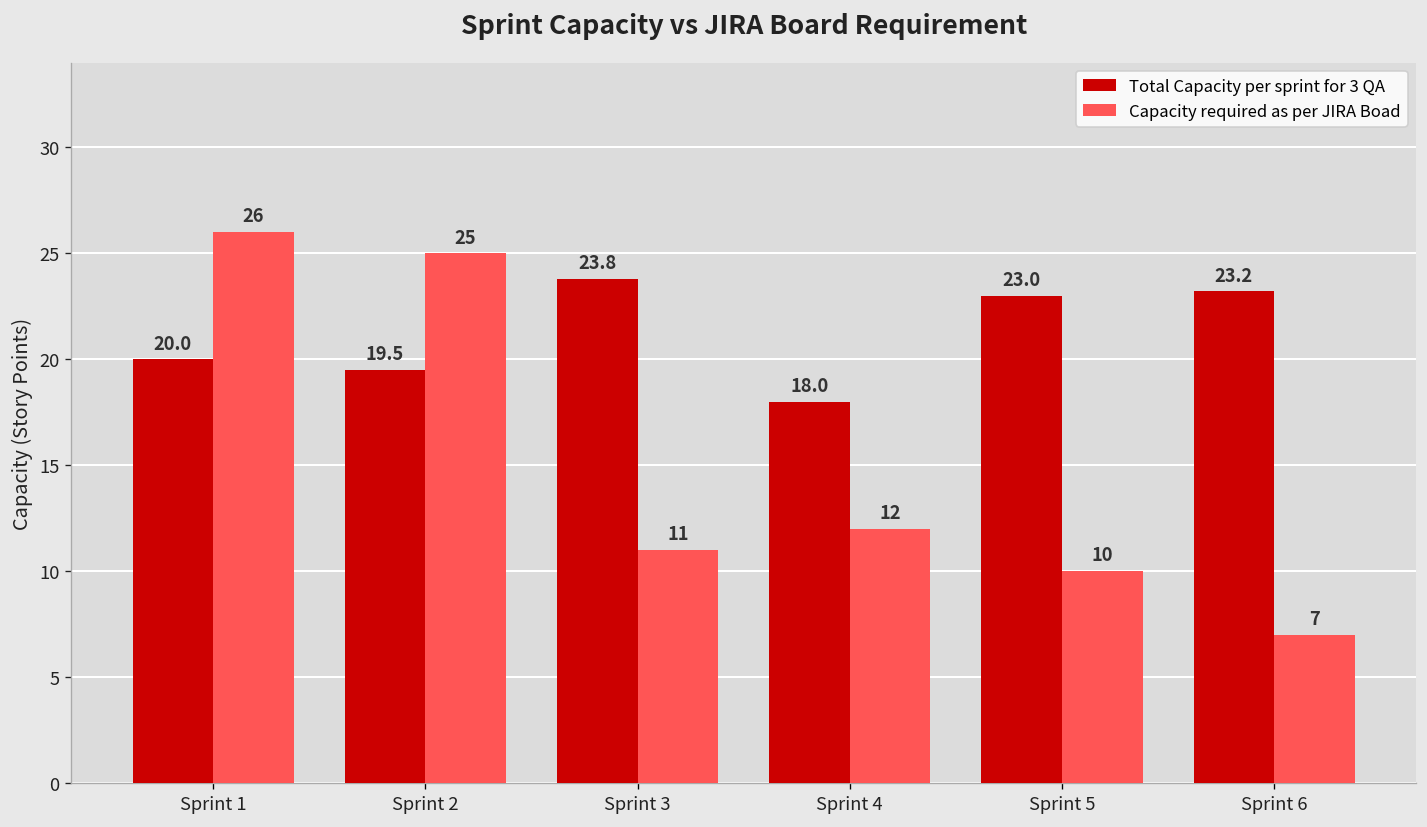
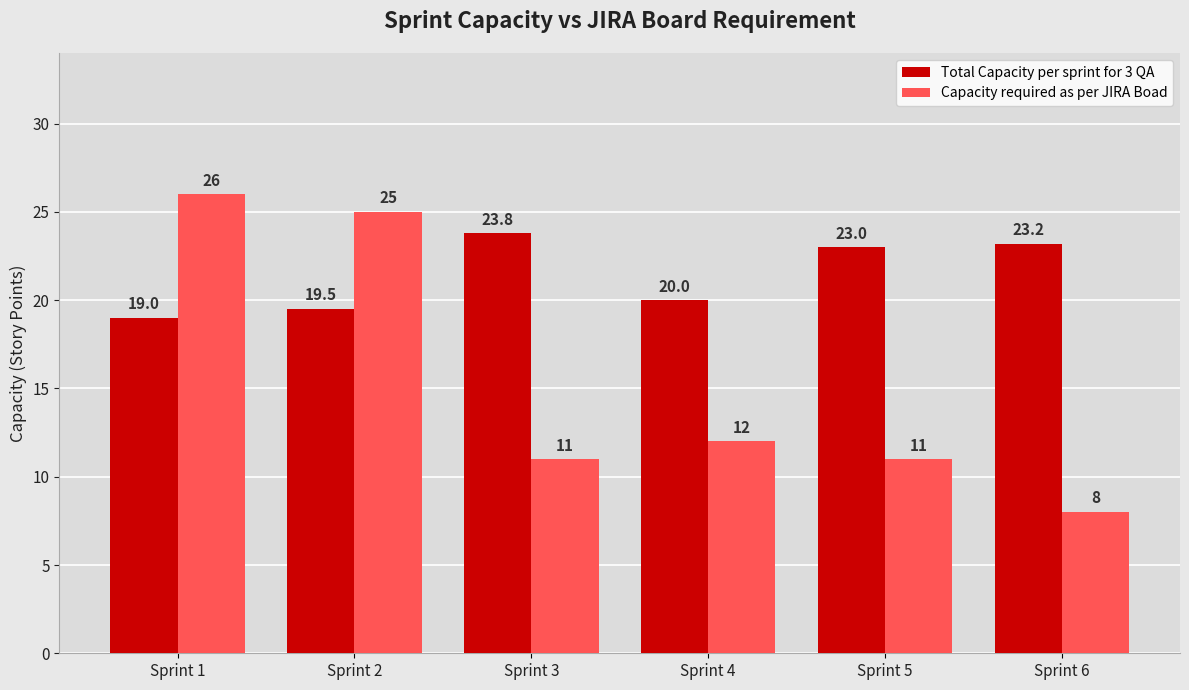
  {
    "Total Capacity per sprint for 3 QA": {
-     "Sprint 1": 20.0,
+     "Sprint 1": 19.0,
      "Sprint 2": 19.5,
      "Sprint 3": 23.8,
-     "Sprint 4": 18.0,
+     "Sprint 4": 20.0,
      "Sprint 5": 23.0,
      "Sprint 6": 23.2
    },
    "Capacity required as per JIRA Boad": {
      "Sprint 1": 26,
      "Sprint 2": 25,
      "Sprint 3": 11,
      "Sprint 4": 12,
-     "Sprint 5": 10,
-     "Sprint 6": 7
+     "Sprint 5": 11,
+     "Sprint 6": 8
    }
  }
